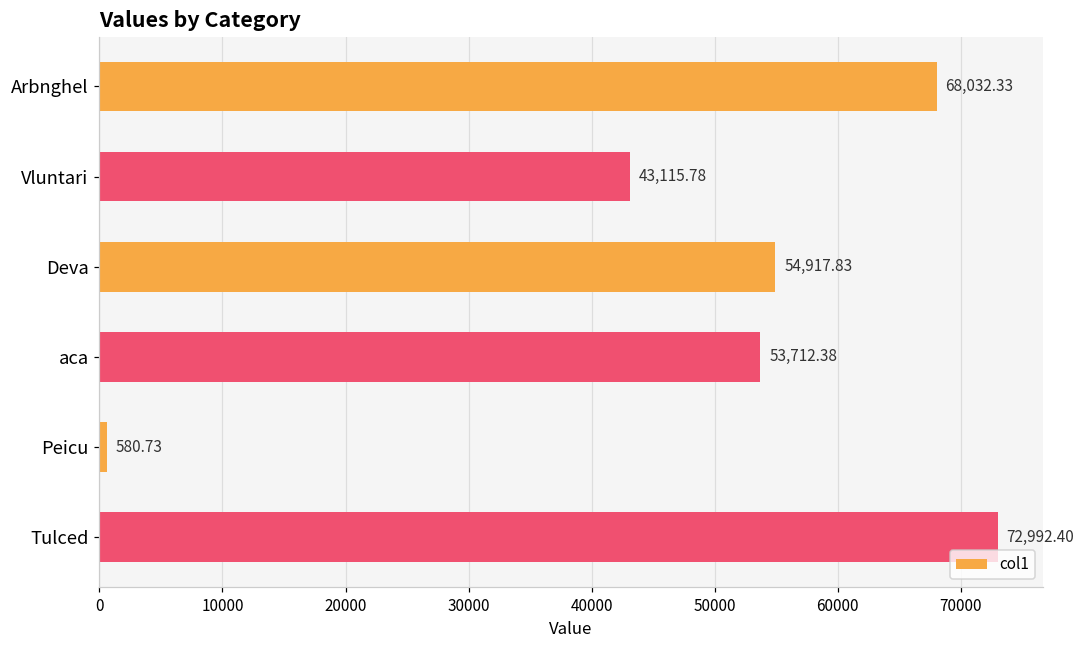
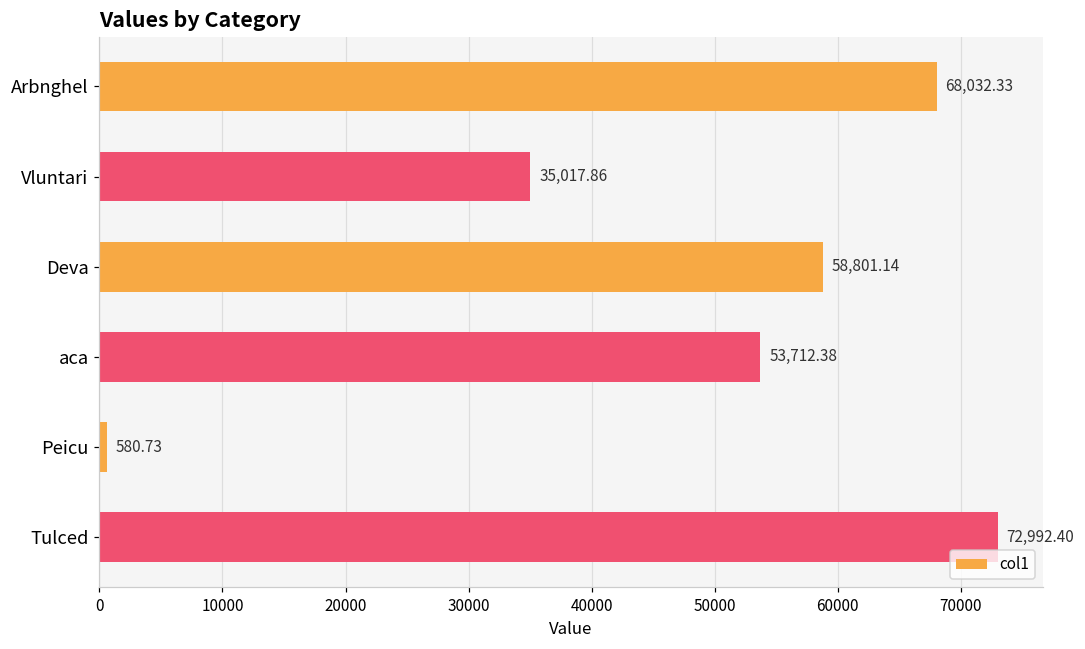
  {
    "Arbnghel": "68,032.33",
-   "Vluntari": "43,115.78",
-   "Deva": "54,917.83",
+   "Vluntari": "35,017.86",
+   "Deva": "58,801.14",
    "aca": "53,712.38",
    "Peicu": "580.73",
    "Tulced": "72,992.40"
  }
